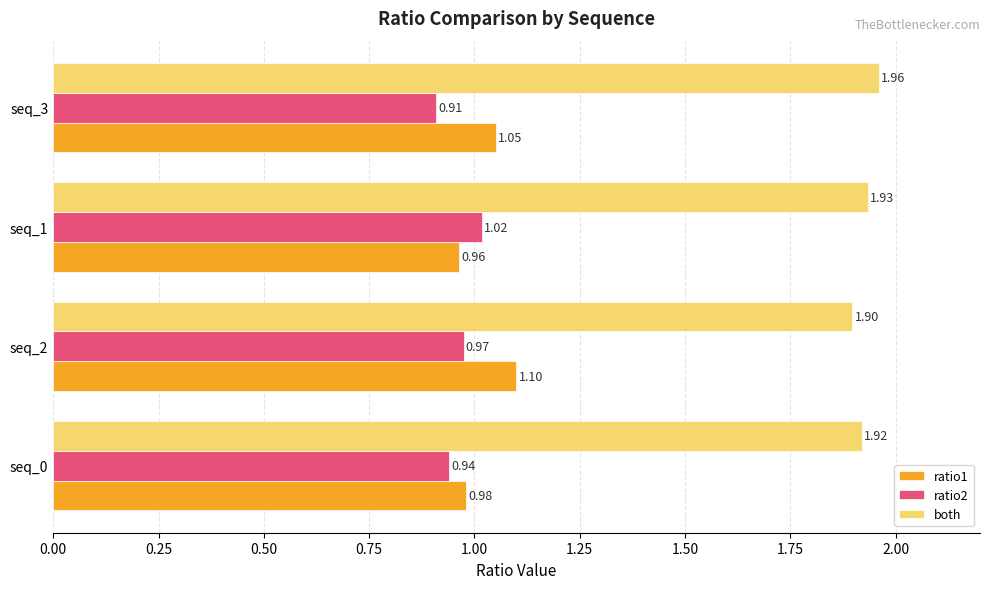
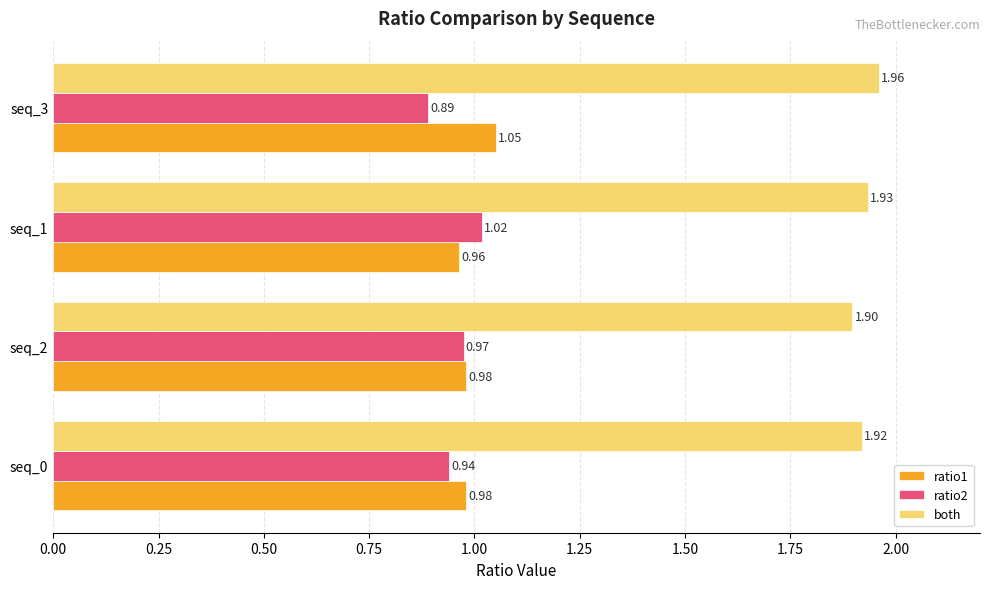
  {
    "ratio1": {
      "seq_3": 1.05,
      "seq_1": 0.96,
-     "seq_2": 1.10,
+     "seq_2": 0.98,
      "seq_0": 0.98
    },
    "ratio2": {
-     "seq_3": 0.91,
+     "seq_3": 0.89,
      "seq_1": 1.02,
      "seq_2": 0.97,
      "seq_0": 0.94
    },
    "both": {
      "seq_3": 1.96,
      "seq_1": 1.93,
      "seq_2": 1.90,
      "seq_0": 1.92
    }
  }
